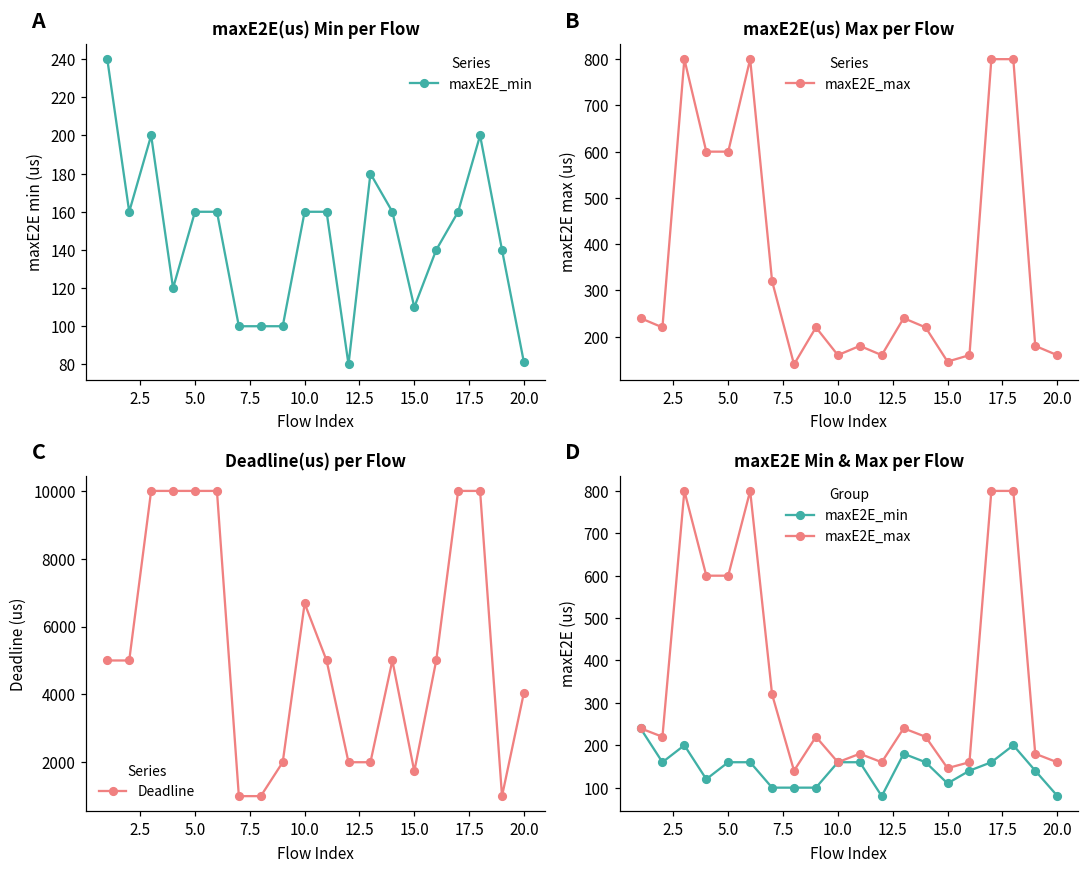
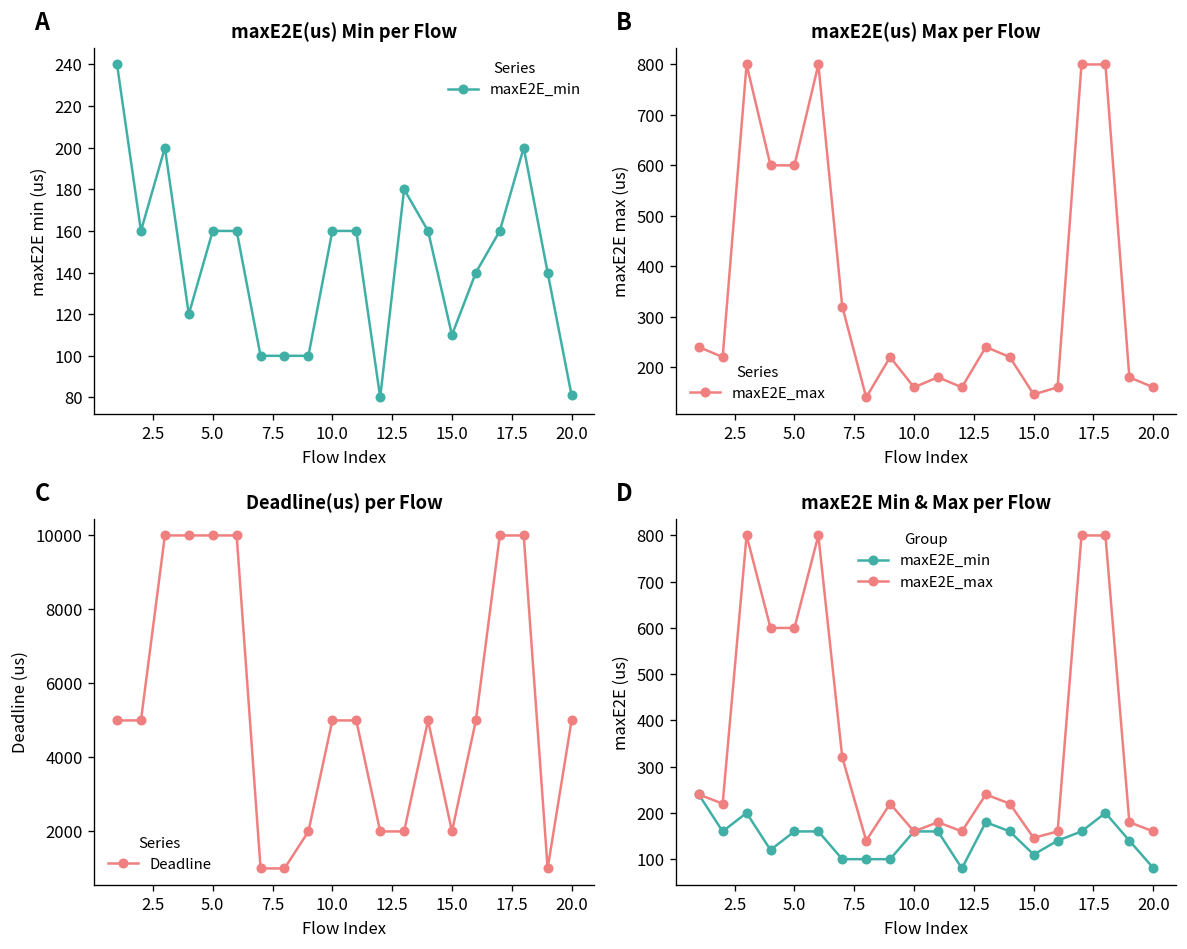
  {
    "maxE2E(us) Min per Flow": {
      "5.0": 160,
      "10.0": 160,
      "15.0": 110,
      "20.0": 81
    },
    "maxE2E(us) Max per Flow": {
      "5.0": 600,
      "10.0": 160,
      "15.0": 150,
      "20.0": 160
    },
    "Deadline(us) per Flow": {
      "5.0": 10000,
-     "10.0": 6700,
-     "15.0": 1700,
-     "20.0": 4100
+     "10.0": 5000,
+     "15.0": 2000,
+     "20.0": 5000
    },
    "maxE2E Min & Max per Flow": {
      "maxE2E_min": {
        "5.0": 160,
        "15.0": 110,
        "20.0": 80
      },
      "maxE2E_max": {
        "5.0": 600,
        "15.0": 150,
        "20.0": 160
      }
    }
  }
